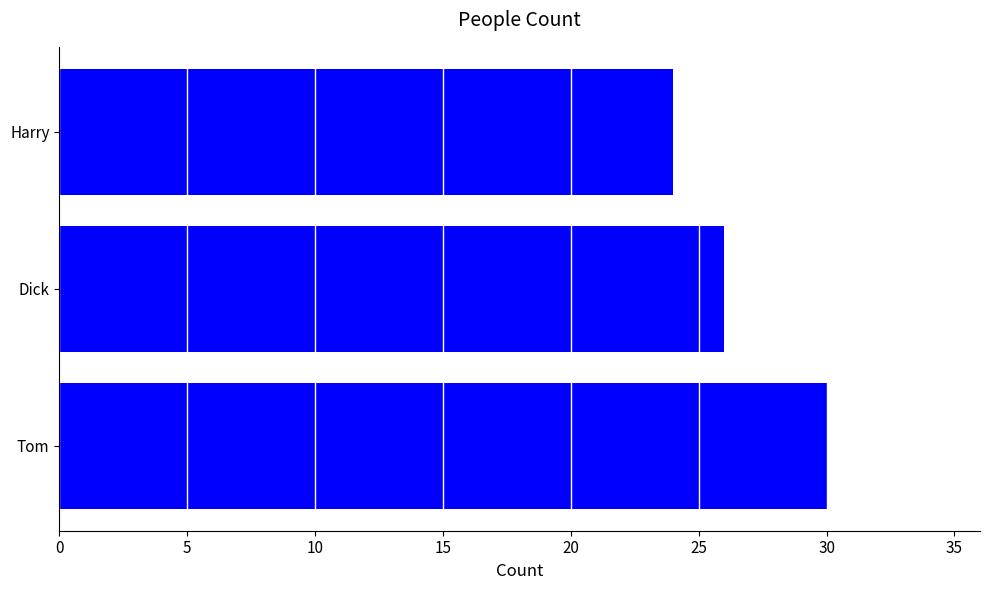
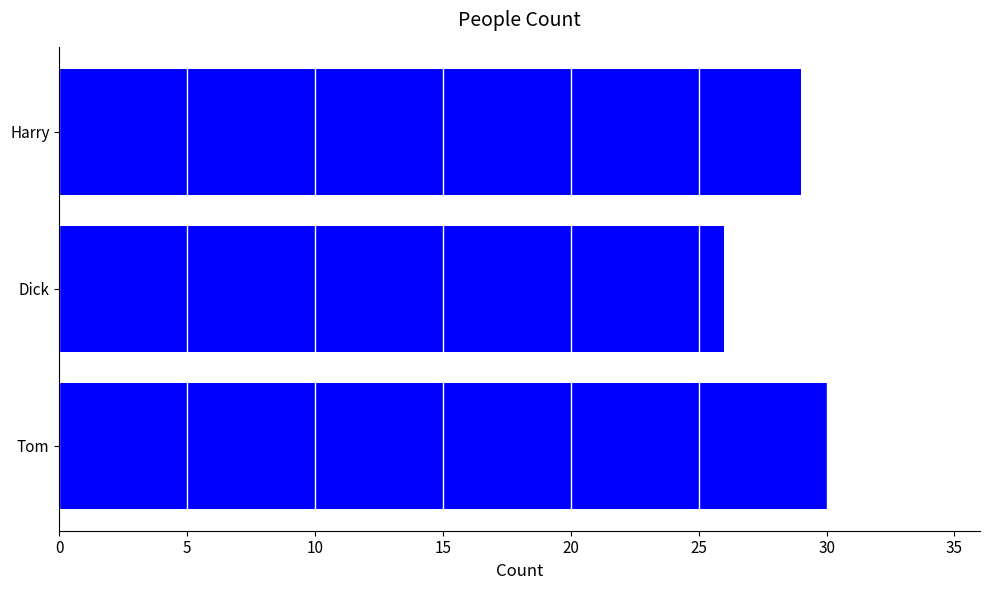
  {
-   "Harry": 24,
+   "Harry": 29,
    "Dick": 26,
    "Tom": 30
  }
